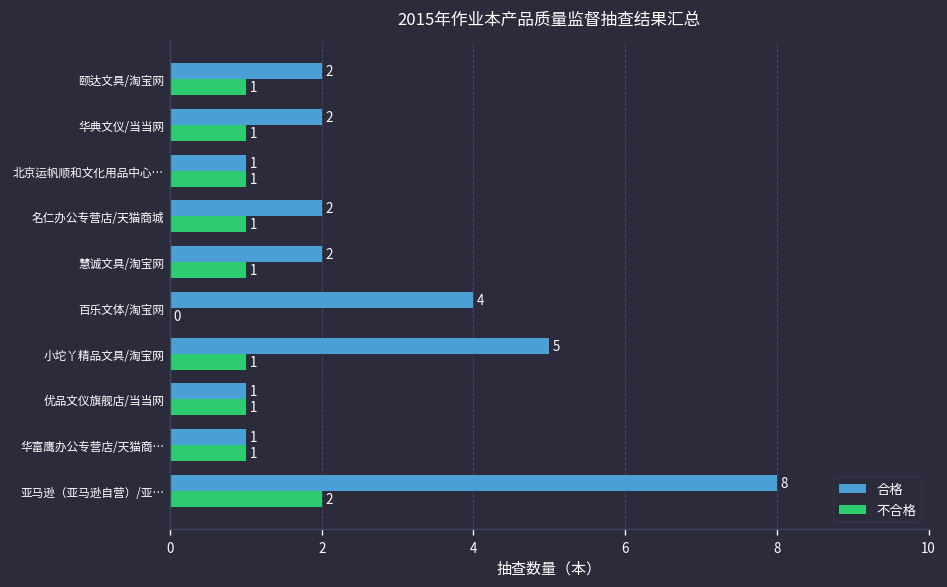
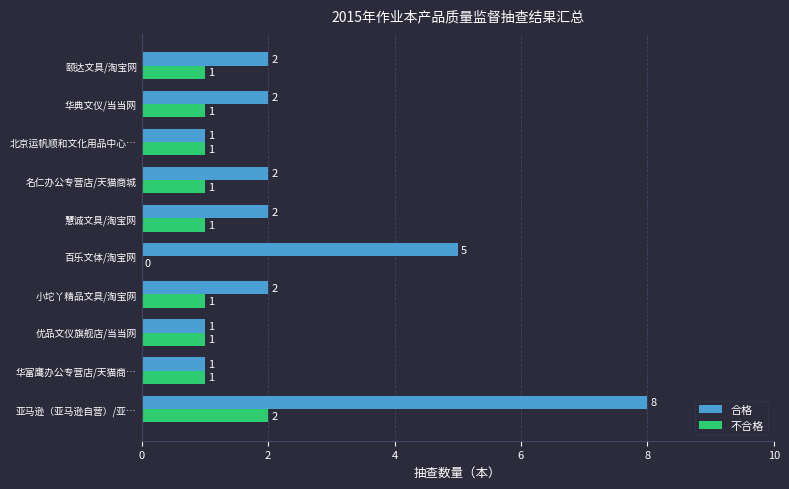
  {
    "合格": {
      "颐达文具/淘宝网": 2,
      "华典文仪/当当网": 2,
      "北京运帆顺和文化用品中心…": 1,
      "名仁办公专营店/天猫商城": 2,
      "慧诚文具/淘宝网": 2,
-     "百乐文体/淘宝网": 4,
-     "小坨丫精品文具/淘宝网": 5,
+     "百乐文体/淘宝网": 5,
+     "小坨丫精品文具/淘宝网": 2,
      "优品文仪旗舰店/当当网": 1,
      "华富鹰办公专营店/天猫商…": 1,
      "亚马逊（亚马逊自营）/亚…": 8
    },
    "不合格": {
      "颐达文具/淘宝网": 1,
      "华典文仪/当当网": 1,
      "北京运帆顺和文化用品中心…": 1,
      "名仁办公专营店/天猫商城": 1,
      "慧诚文具/淘宝网": 1,
      "百乐文体/淘宝网": 0,
      "小坨丫精品文具/淘宝网": 1,
      "优品文仪旗舰店/当当网": 1,
      "华富鹰办公专营店/天猫商…": 1,
      "亚马逊（亚马逊自营）/亚…": 2
    }
  }
